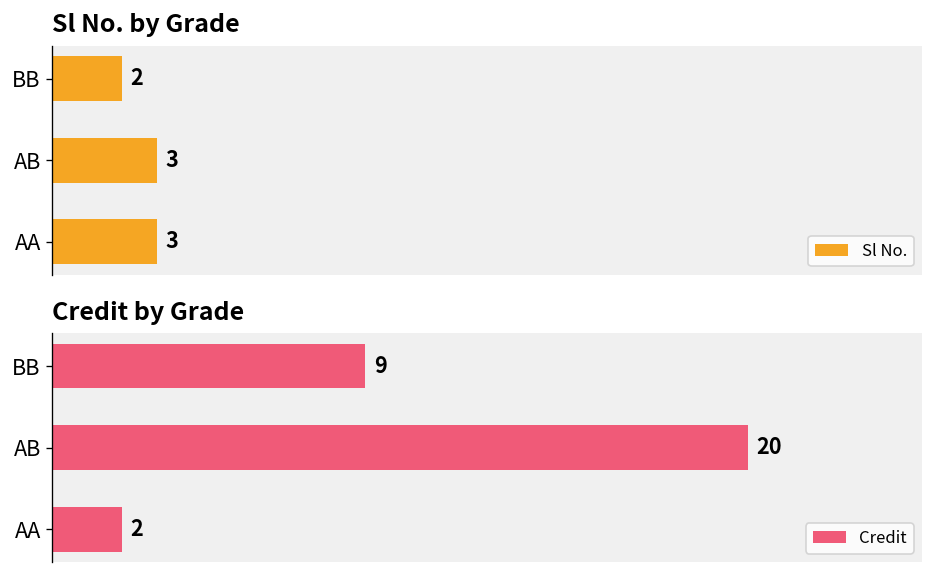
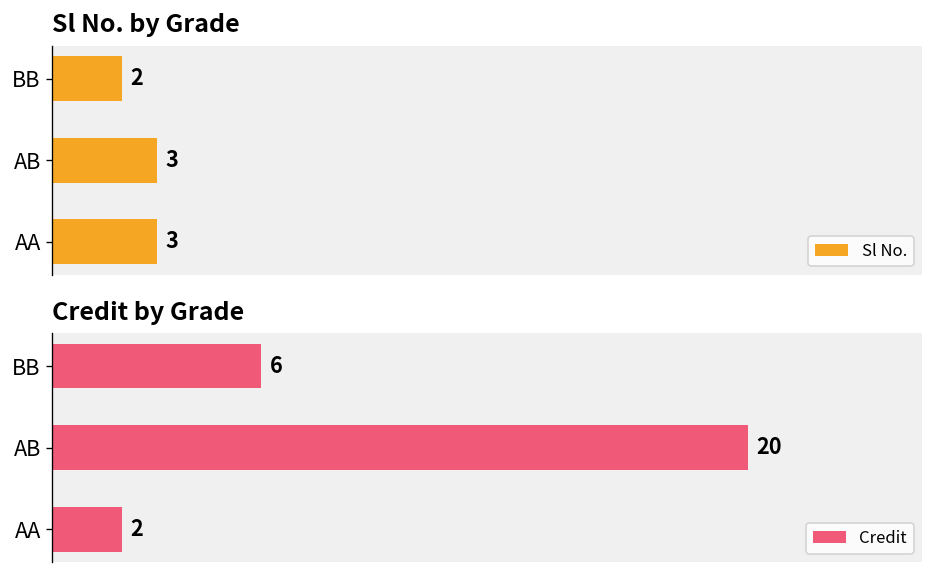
  {
    "Sl No. by Grade": {
      "BB": 2,
      "AB": 3,
      "AA": 3
    },
    "Credit by Grade": {
-     "BB": 9,
+     "BB": 6,
      "AB": 20,
      "AA": 2
    }
  }
